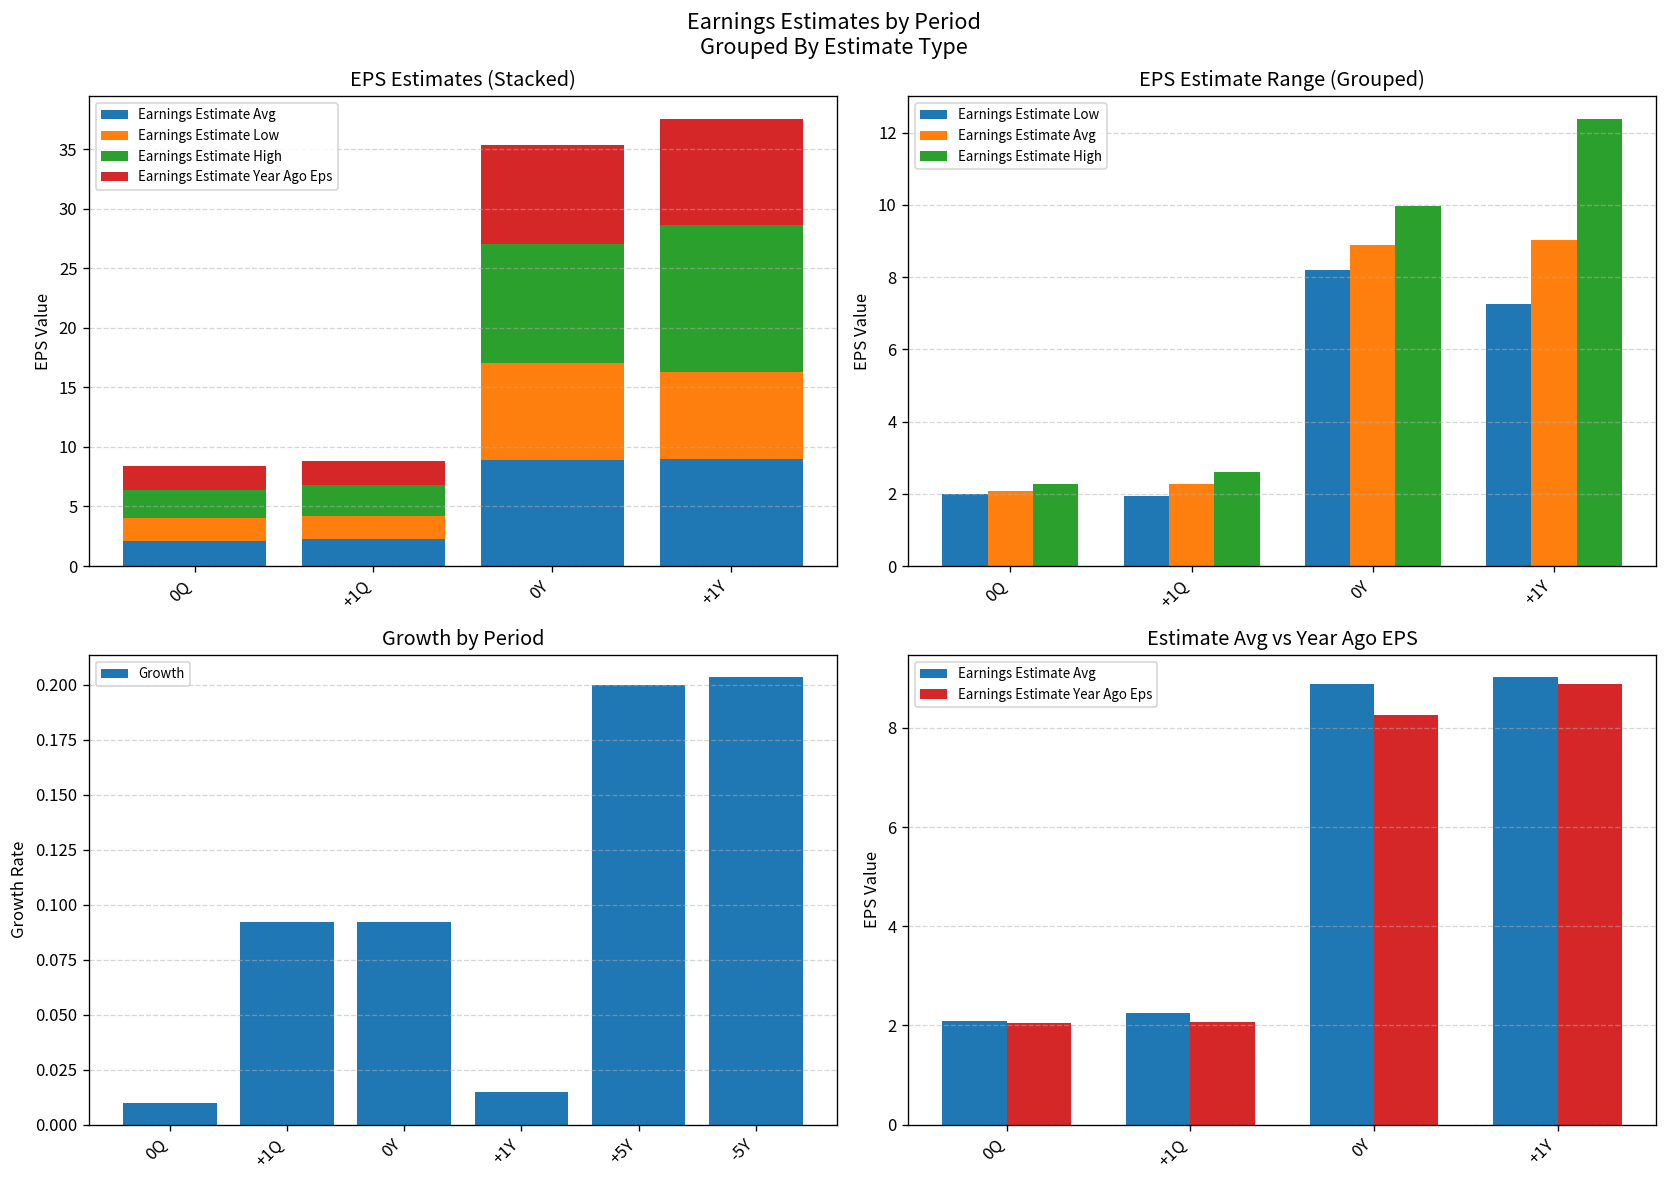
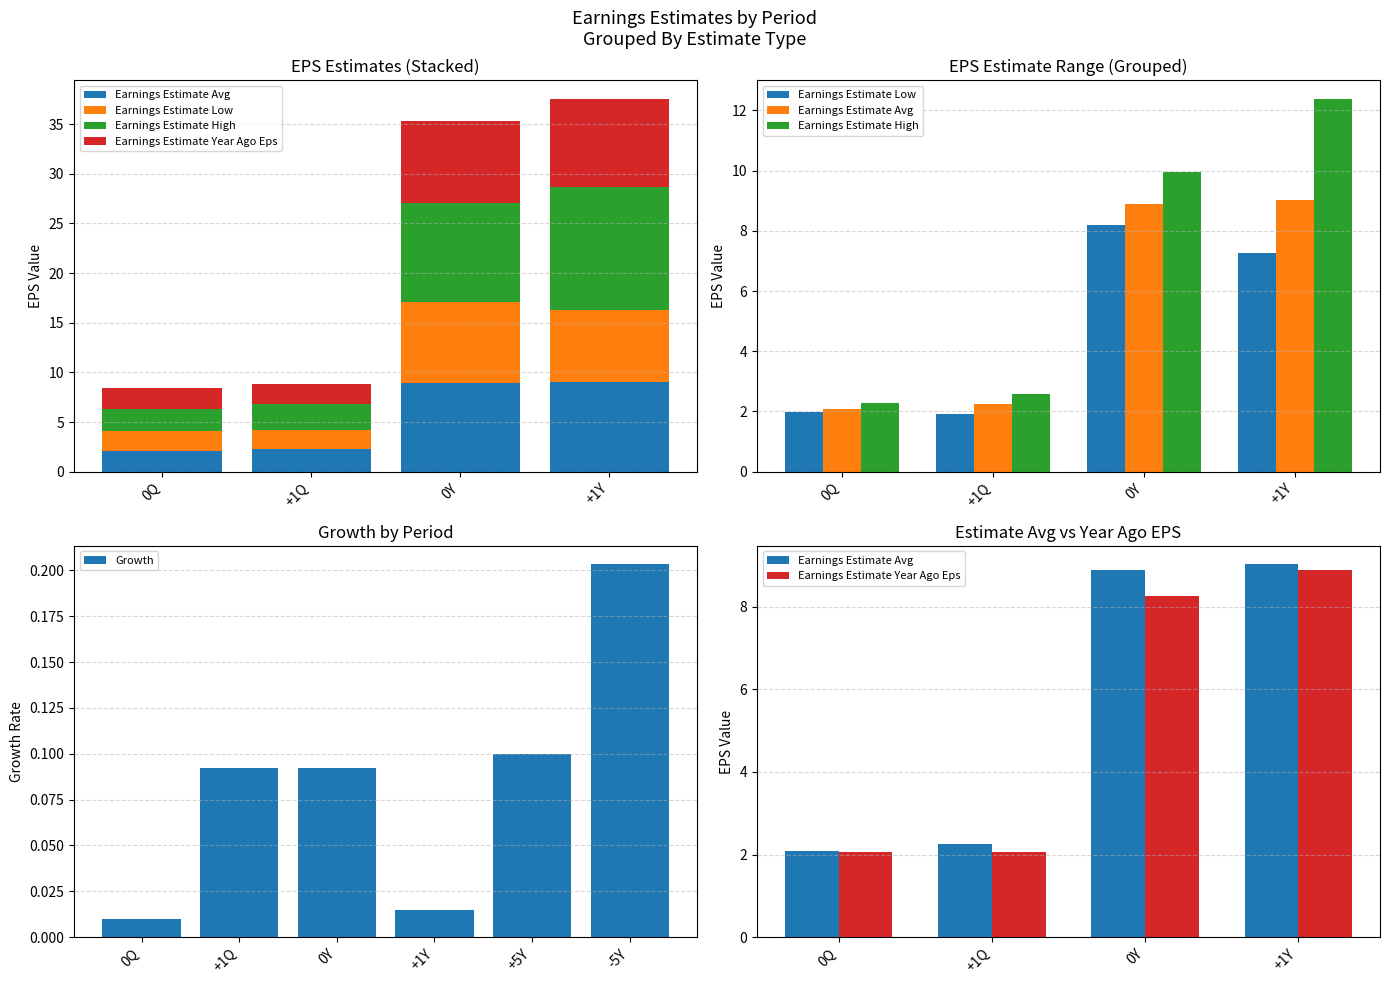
  {
    "EPS Estimates (Stacked)": {
      "Earnings Estimate Avg": {
        "0Q": 2,
        "+1Q": 2,
        "0Y": 9,
        "+1Y": 9
      },
      "Earnings Estimate High": {
        "0Q": 2,
        "+1Q": 3,
        "0Y": 10,
        "+1Y": 12
      },
      "Earnings Estimate Year Ago Eps": {
        "0Q": 2,
        "+1Q": 2,
        "0Y": 8,
        "+1Y": 9
      }
    },
    "EPS Estimate Range (Grouped)": {
      "Earnings Estimate Low": {
        "0Q": 2.0,
        "+1Q": 1.9,
        "0Y": 8.2,
        "+1Y": 7.3
      },
      "Earnings Estimate High": {
        "0Q": 2.3,
        "+1Q": 2.6,
        "0Y": 10.0,
        "+1Y": 12.4
      }
    },
    "Growth by Period": {
      "0Q": 0.010,
      "+1Q": 0.092,
      "0Y": 0.092,
      "+1Y": 0.015,
-     "+5Y": 0.2,
+     "+5Y": 0.1,
      "-5Y": 0.203
    },
    "Estimate Avg vs Year Ago EPS": {
      "Earnings Estimate Avg": {
        "0Q": 2.1,
        "+1Q": 2.3,
        "0Y": 8.9,
        "+1Y": 9.0
      },
      "Earnings Estimate Year Ago Eps": {
        "0Q": 2.1,
        "+1Q": 2.1,
        "0Y": 8.3,
        "+1Y": 8.9
      }
    }
  }
